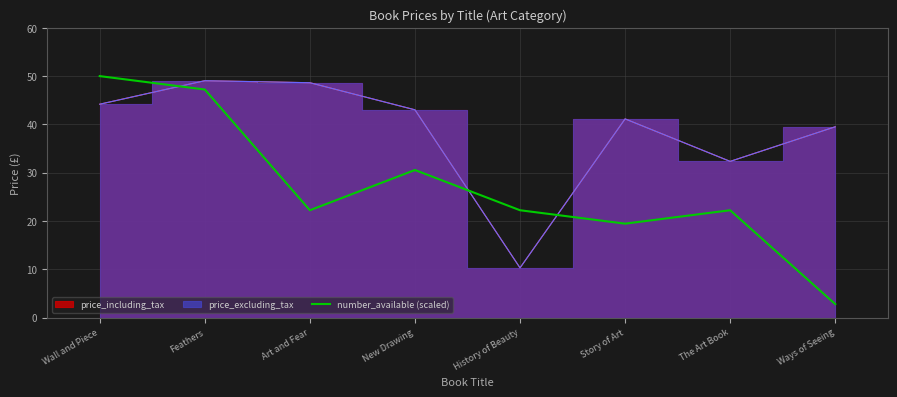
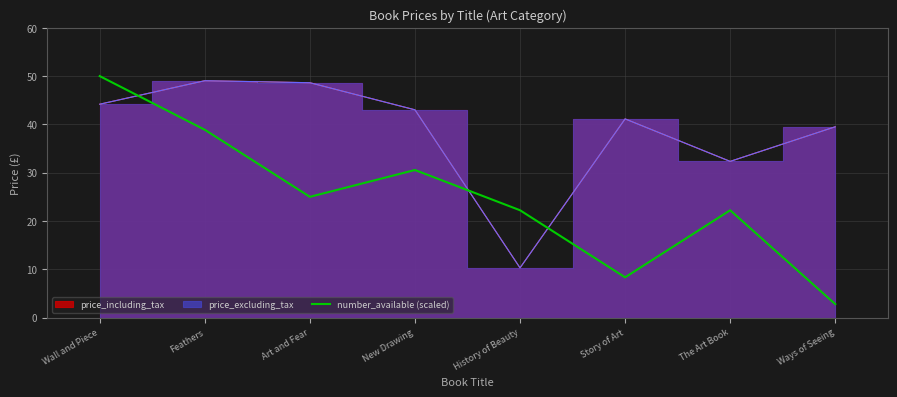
  {
    "number_available (scaled)": {
      "Wall and Piece": 50,
-     "Feathers": 47,
-     "Art and Fear": 22,
+     "Feathers": 39,
+     "Art and Fear": 25,
      "New Drawing": 31,
      "History of Beauty": 22,
-     "Story of Art": 19,
+     "Story of Art": 8,
      "The Art Book": 22,
      "Ways of Seeing": 3
    }
  }
